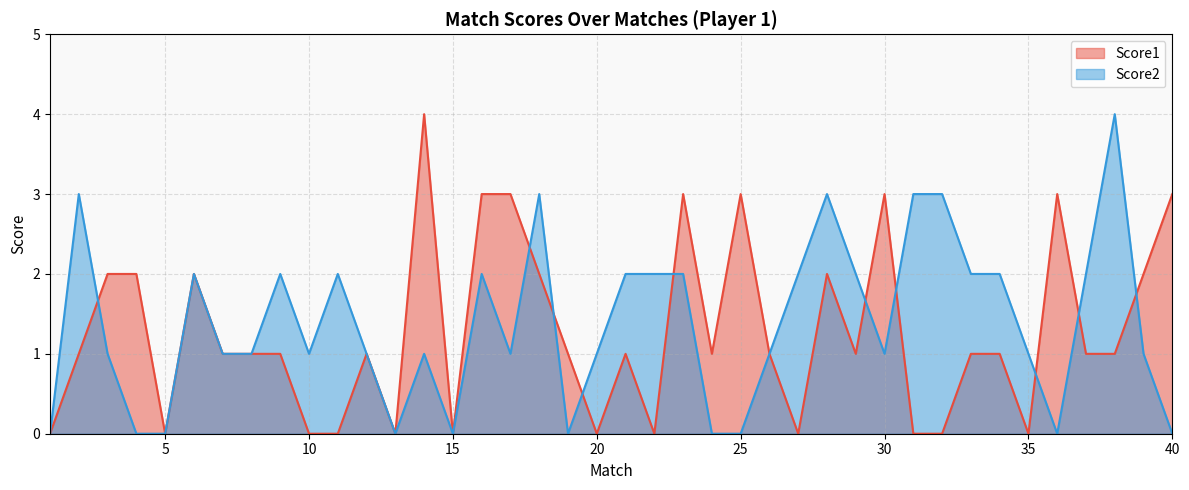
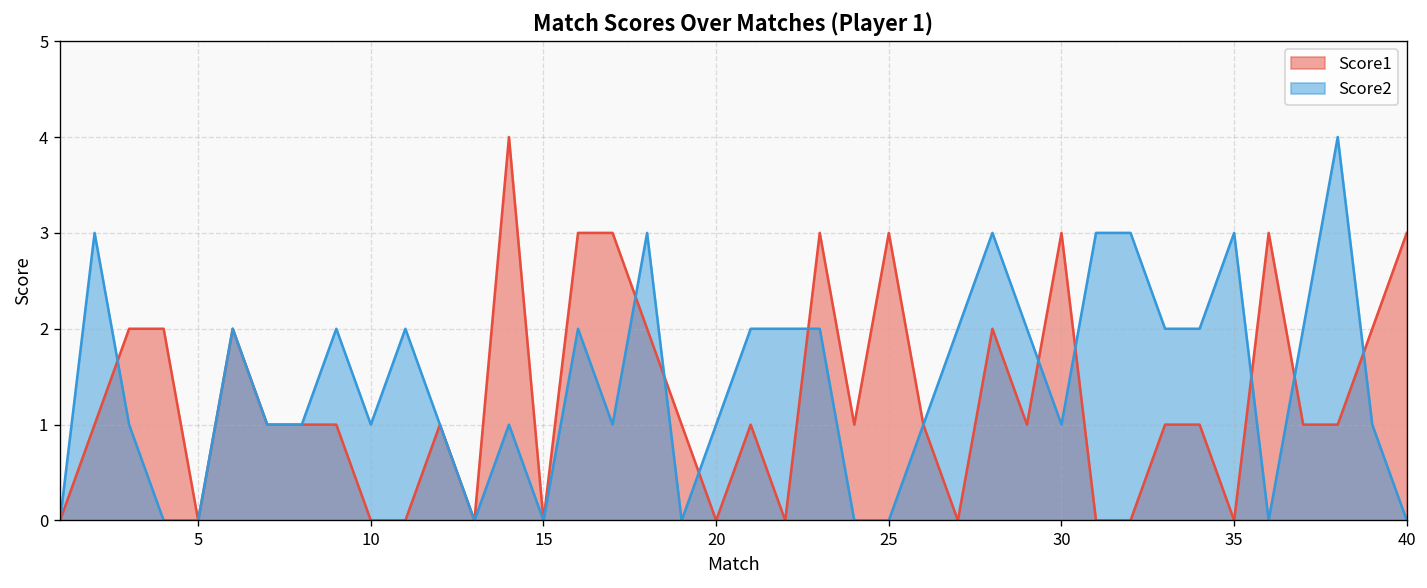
  {
    "Score1": {
      "10": 0,
      "20": 0,
      "25": 3,
      "30": 3,
      "35": 0,
      "40": 3
    },
    "Score2": {
      "10": 1,
      "20": 1,
      "25": 0,
      "30": 1,
-     "35": 1,
+     "35": 3,
      "40": 0
    }
  }
